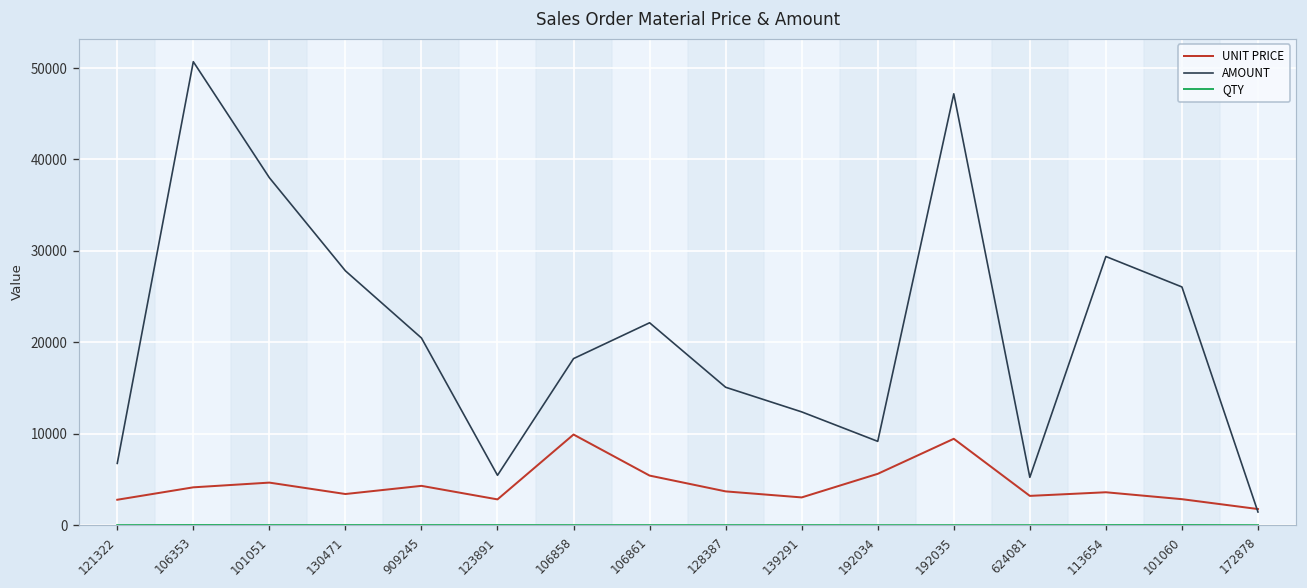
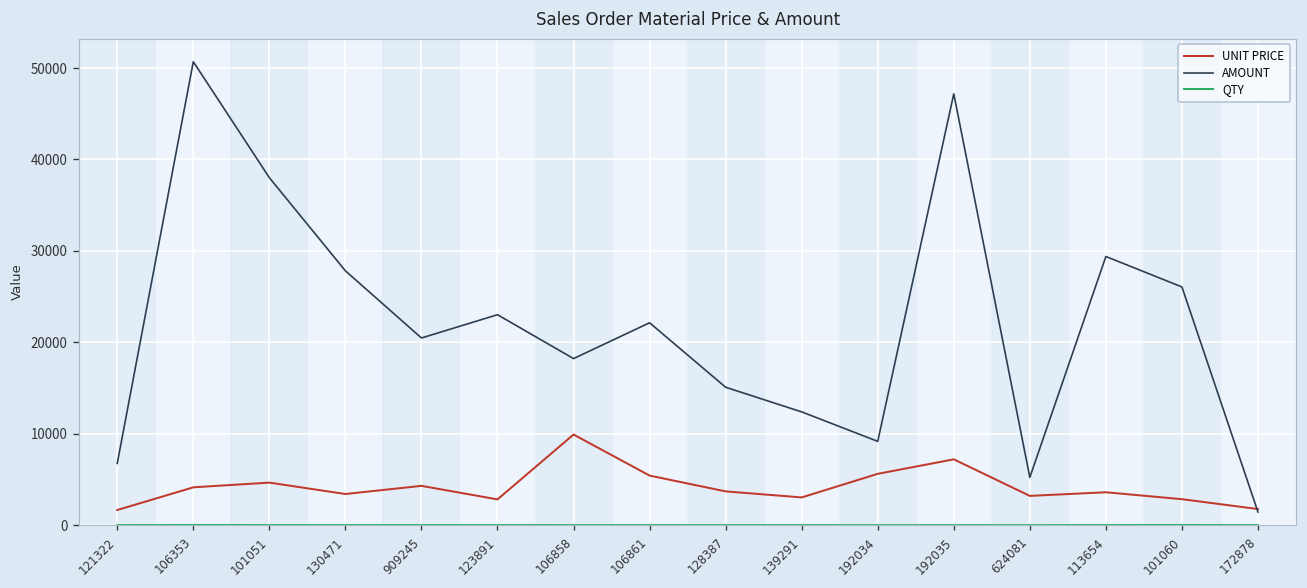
  {
    "UNIT PRICE": {
-     "121322": 3000,
+     "121322": 2000,
      "106353": 4000,
      "101051": 5000,
      "130471": 3000,
      "909245": 4000,
      "123891": 3000,
      "106858": 10000,
      "106861": 5000,
      "128387": 4000,
      "139291": 3000,
      "192034": 6000,
-     "192035": 9000,
+     "192035": 7000,
      "624081": 3000,
      "113654": 4000,
      "101060": 3000
    },
    "AMOUNT": {
      "121322": 7000,
      "106353": 51000,
      "101051": 38000,
      "130471": 28000,
      "909245": 20000,
-     "123891": 5000,
+     "123891": 23000,
      "106858": 18000,
      "106861": 22000,
      "128387": 15000,
      "139291": 12000,
      "192034": 9000,
      "192035": 47000,
      "624081": 5000,
      "113654": 29000,
      "101060": 26000
    },
    "QTY": {
      "121322": 0,
      "106353": 0,
      "101051": 0,
      "130471": 0,
      "909245": 0,
      "123891": 0,
      "106858": 0,
      "106861": 0,
      "128387": 0,
      "139291": 0,
      "192034": 0,
      "192035": 0,
      "624081": 0,
      "113654": 0,
      "101060": 0,
      "172878": 0
    }
  }
